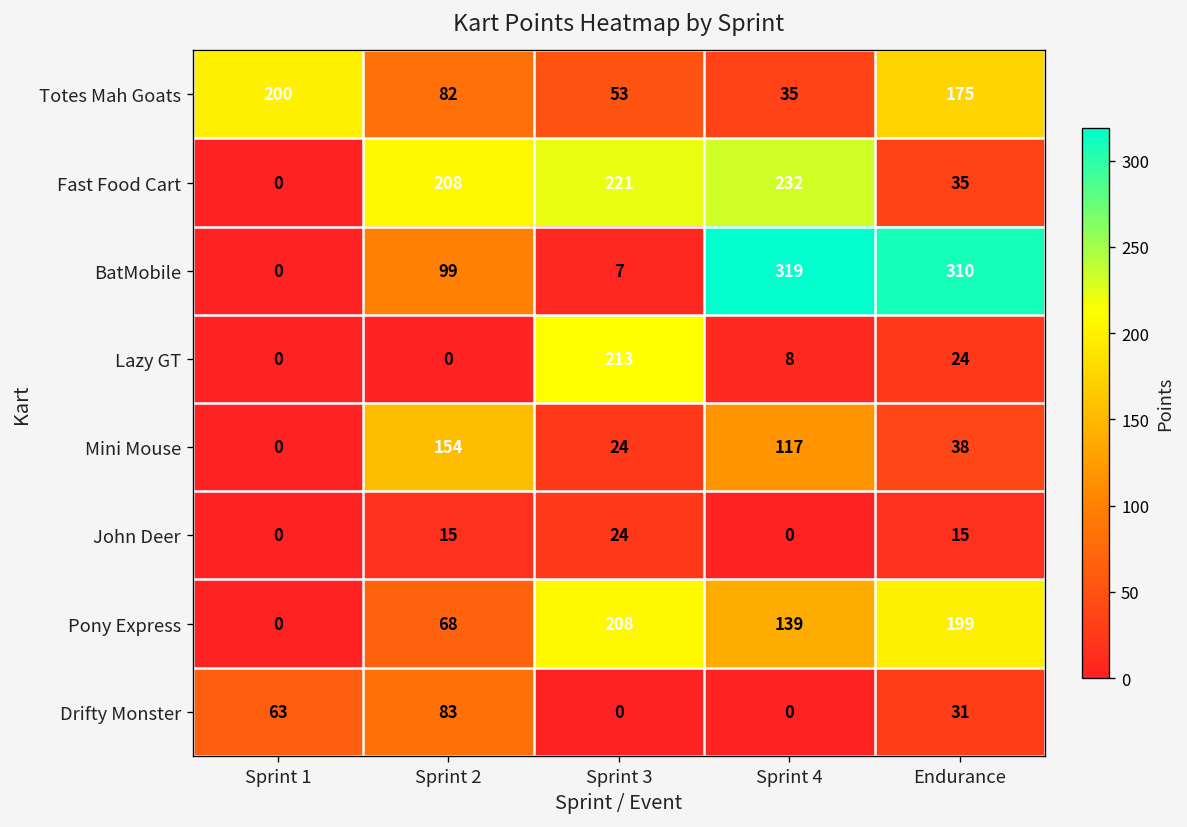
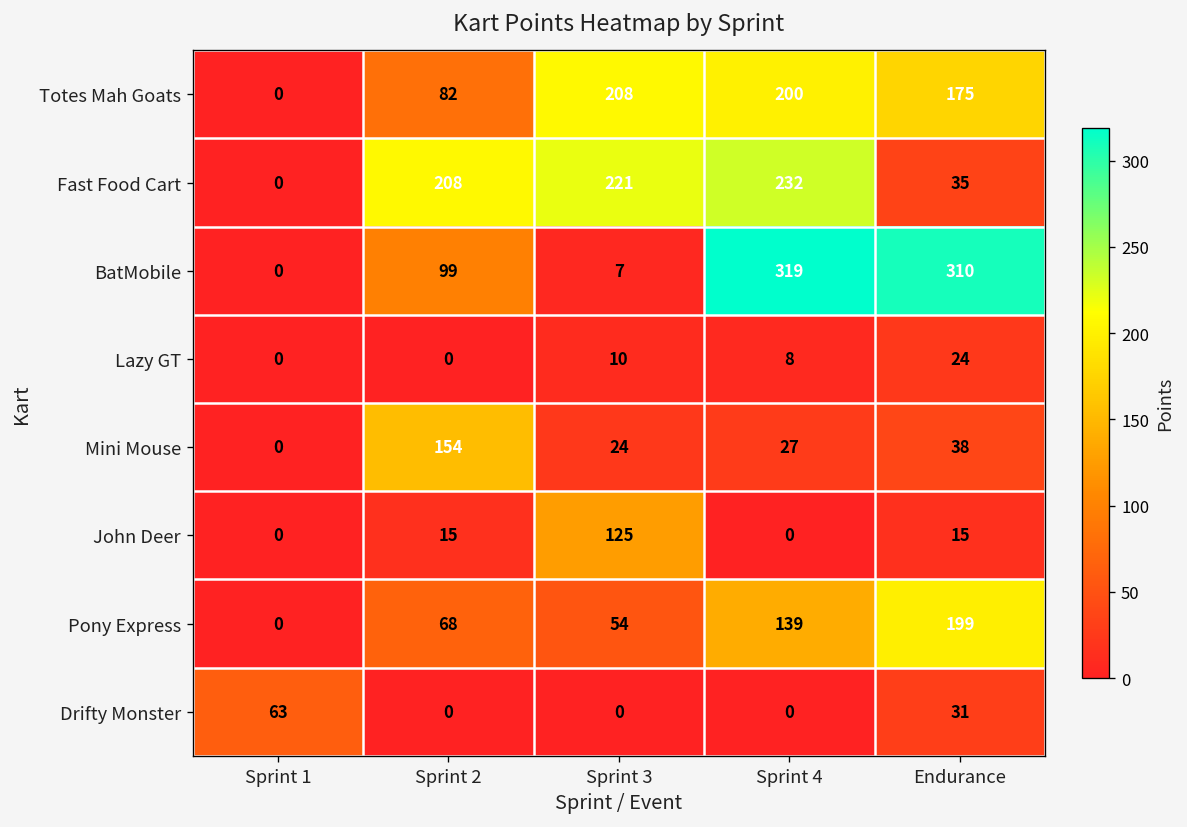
  {
    "Totes Mah Goats": {
-     "Sprint 1": 200,
+     "Sprint 1": 0,
      "Sprint 2": 82,
-     "Sprint 3": 53,
-     "Sprint 4": 35,
+     "Sprint 3": 208,
+     "Sprint 4": 200,
      "Endurance": 175
    },
    "Fast Food Cart": {
      "Sprint 1": 0,
      "Sprint 2": 208,
      "Sprint 3": 221,
      "Sprint 4": 232,
      "Endurance": 35
    },
    "BatMobile": {
      "Sprint 1": 0,
      "Sprint 2": 99,
      "Sprint 3": 7,
      "Sprint 4": 319,
      "Endurance": 310
    },
    "Lazy GT": {
      "Sprint 1": 0,
      "Sprint 2": 0,
-     "Sprint 3": 213,
+     "Sprint 3": 10,
      "Sprint 4": 8,
      "Endurance": 24
    },
    "Mini Mouse": {
      "Sprint 1": 0,
      "Sprint 2": 154,
      "Sprint 3": 24,
-     "Sprint 4": 117,
+     "Sprint 4": 27,
      "Endurance": 38
    },
    "John Deer": {
      "Sprint 1": 0,
      "Sprint 2": 15,
-     "Sprint 3": 24,
+     "Sprint 3": 125,
      "Sprint 4": 0,
      "Endurance": 15
    },
    "Pony Express": {
      "Sprint 1": 0,
      "Sprint 2": 68,
-     "Sprint 3": 208,
+     "Sprint 3": 54,
      "Sprint 4": 139,
      "Endurance": 199
    },
    "Drifty Monster": {
      "Sprint 1": 63,
-     "Sprint 2": 83,
+     "Sprint 2": 0,
      "Sprint 3": 0,
      "Sprint 4": 0,
      "Endurance": 31
    }
  }
